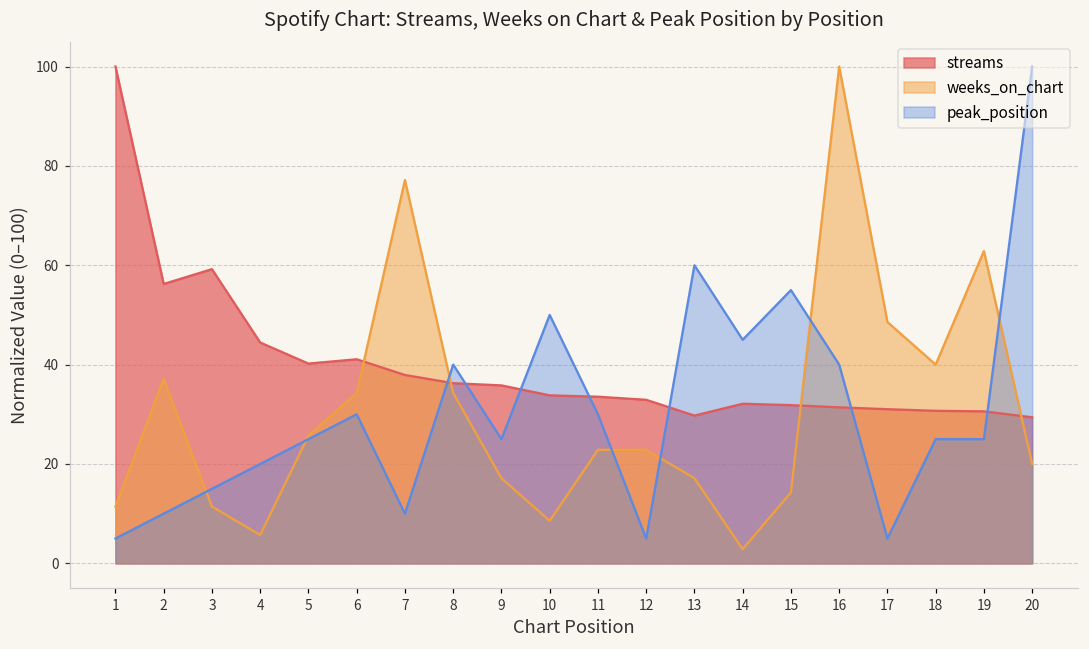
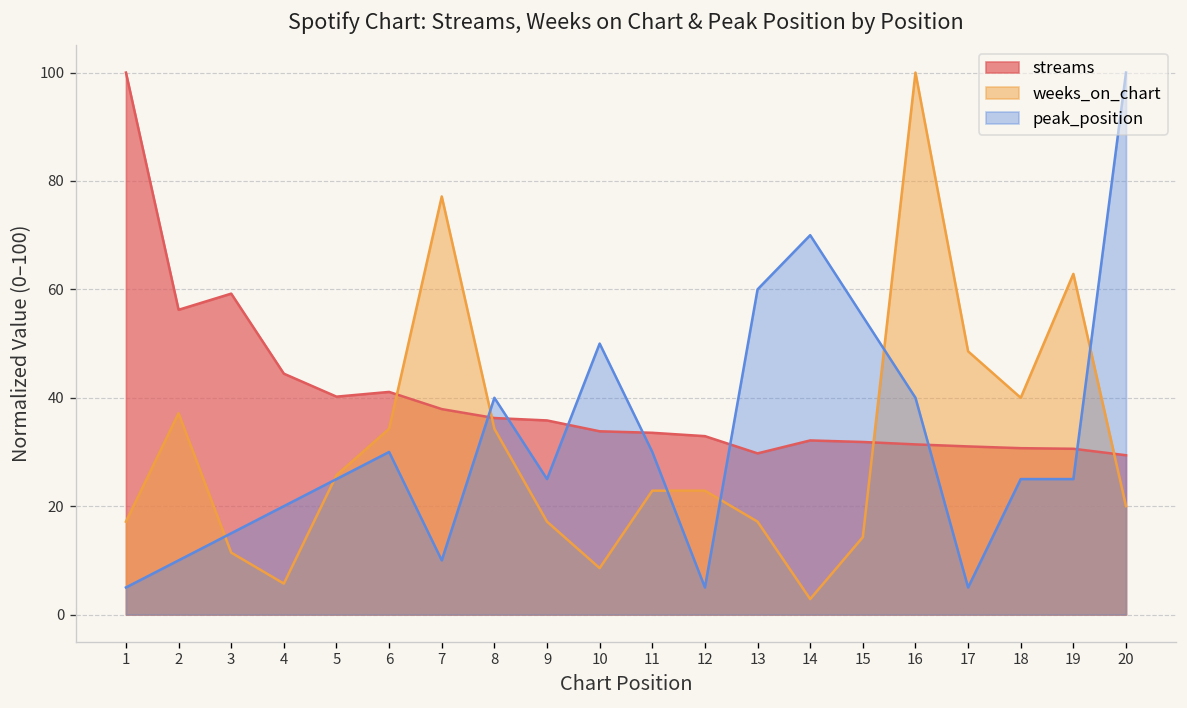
  {
    "streams": {
      "1": 100,
      "2": 56,
      "3": 59,
      "4": 44,
      "5": 40,
      "6": 41,
      "7": 38,
      "8": 36,
      "9": 36,
      "10": 34,
      "11": 34,
      "12": 33,
      "13": 30,
      "14": 32,
      "15": 32,
      "16": 31,
      "17": 31,
      "18": 31,
      "19": 31,
      "20": 29
    },
    "weeks_on_chart": {
-     "1": 11,
+     "1": 17,
      "2": 37,
      "3": 11,
      "4": 6,
      "5": 26,
      "6": 34,
      "7": 77,
      "8": 34,
      "9": 17,
      "10": 9,
      "11": 23,
      "12": 23,
      "13": 17,
      "14": 3,
      "15": 14,
      "16": 100,
      "17": 49,
      "18": 40,
      "19": 63,
      "20": 20
    },
    "peak_position": {
      "1": 5,
      "2": 10,
      "3": 15,
      "4": 20,
      "5": 25,
      "6": 30,
      "7": 10,
      "8": 40,
      "9": 25,
      "10": 50,
      "11": 30,
      "12": 5,
      "13": 60,
-     "14": 45,
+     "14": 70,
      "15": 55,
      "16": 40,
      "17": 5,
      "18": 25,
      "19": 25
    }
  }
